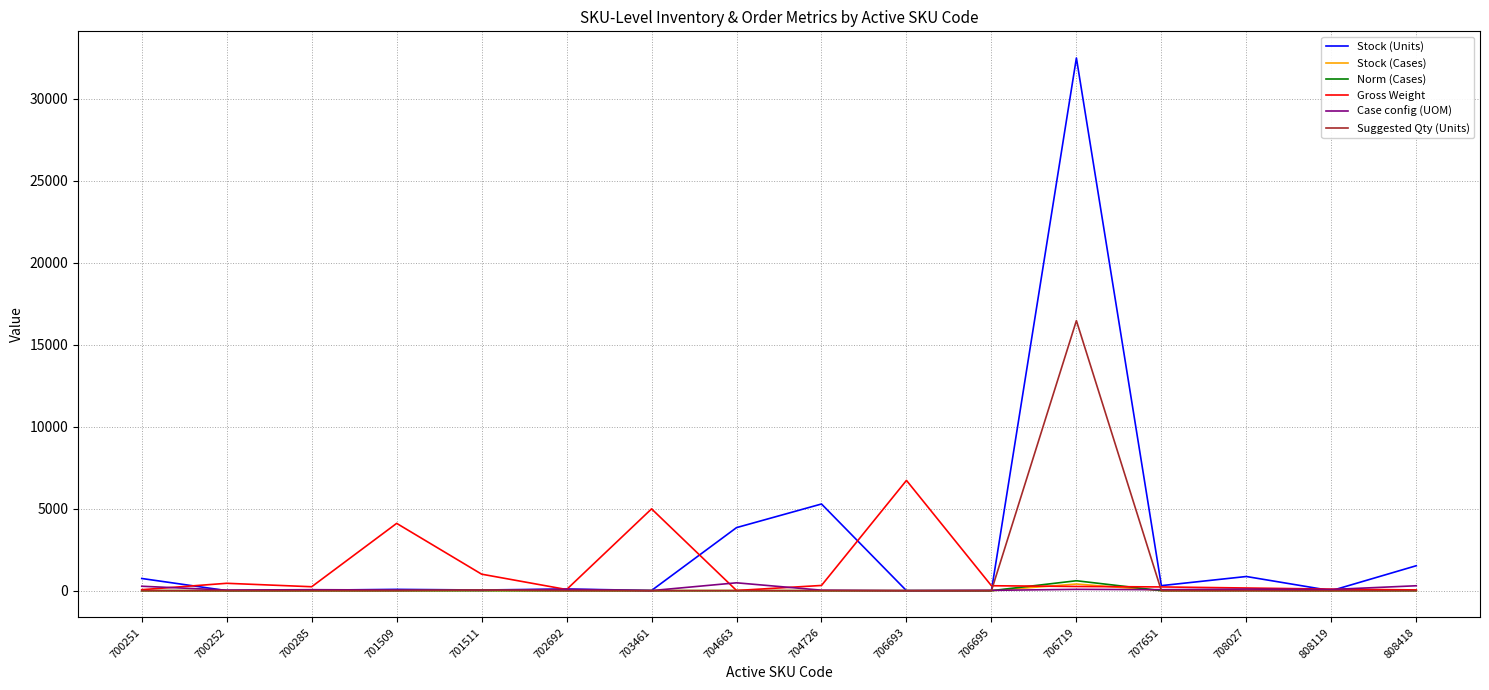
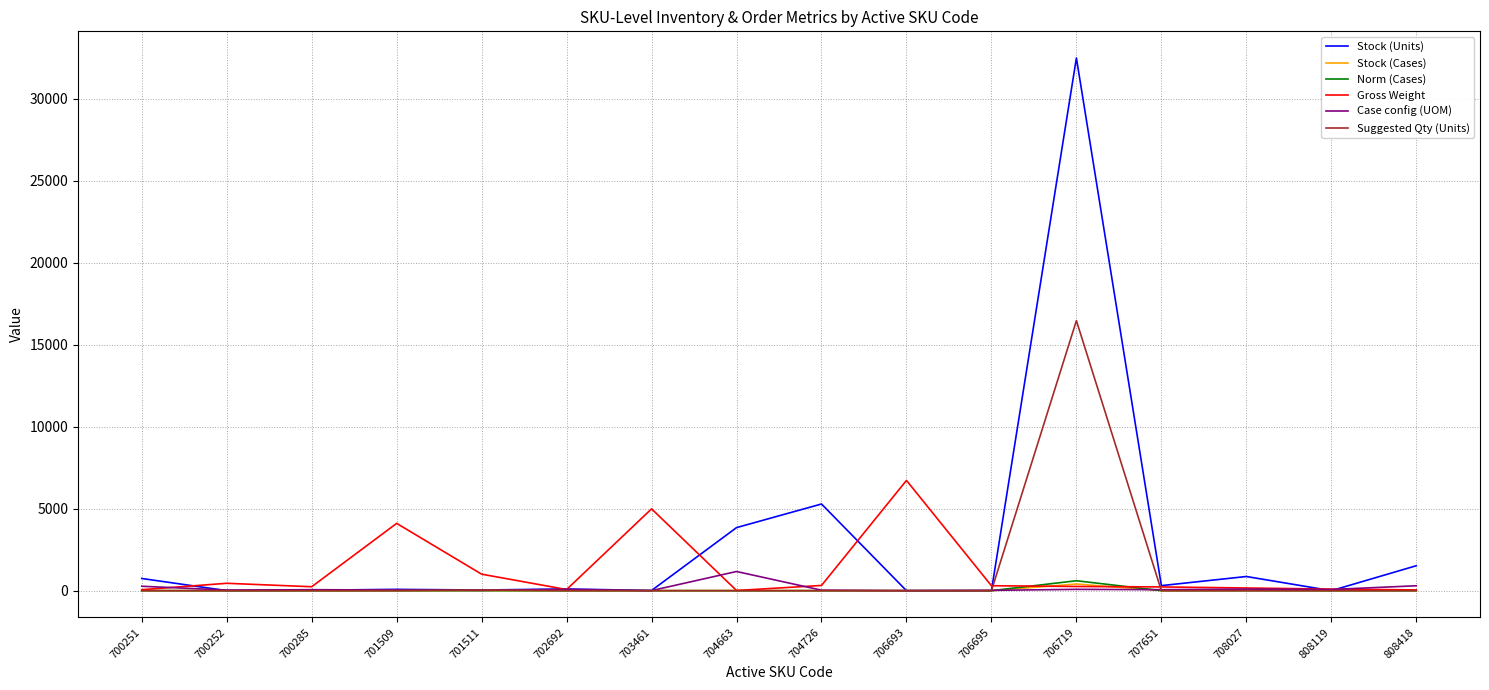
  {
    "Stock (Units)": {
      "700251": 700,
      "704663": 3800,
      "704726": 5300,
      "706719": 32500,
      "708027": 900,
      "808418": 1500
    },
    "Norm (Cases)": {
      "706719": 600
    },
    "Gross Weight": {
      "700252": 500,
      "700285": 200,
      "701509": 4100,
      "701511": 1000,
      "703461": 5000,
      "704726": 300,
      "706693": 6700,
      "706695": 300
    },
    "Case config (UOM)": {
      "700251": 300,
-     "704663": 500,
+     "704663": 1200,
      "706719": 100,
      "808418": 300
    },
    "Suggested Qty (Units)": {
      "706719": 16500
    }
  }
